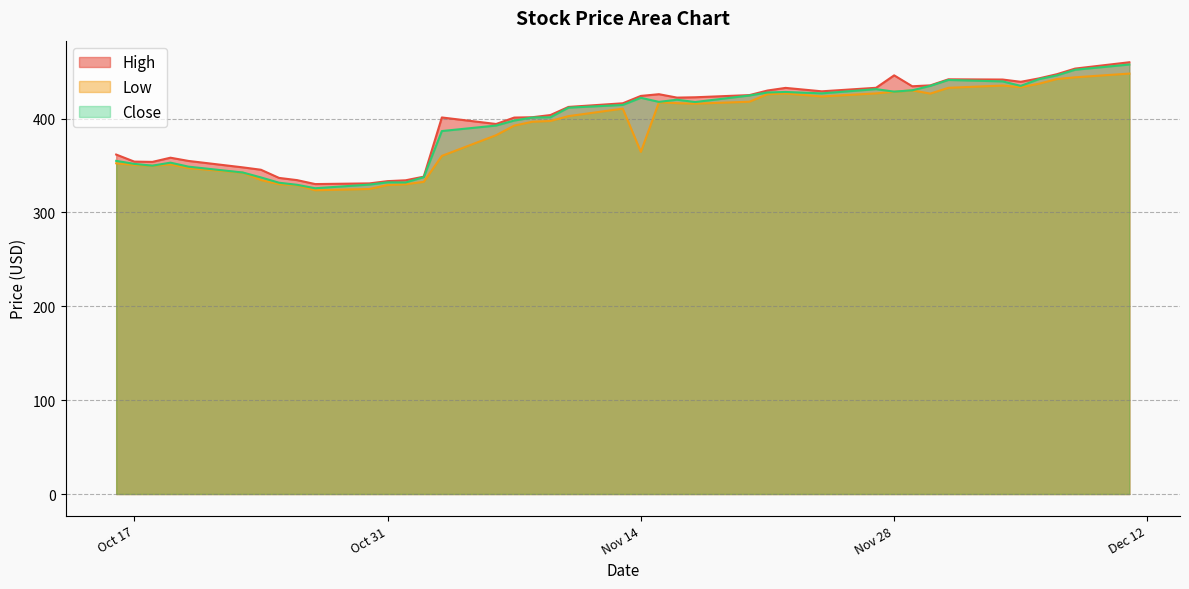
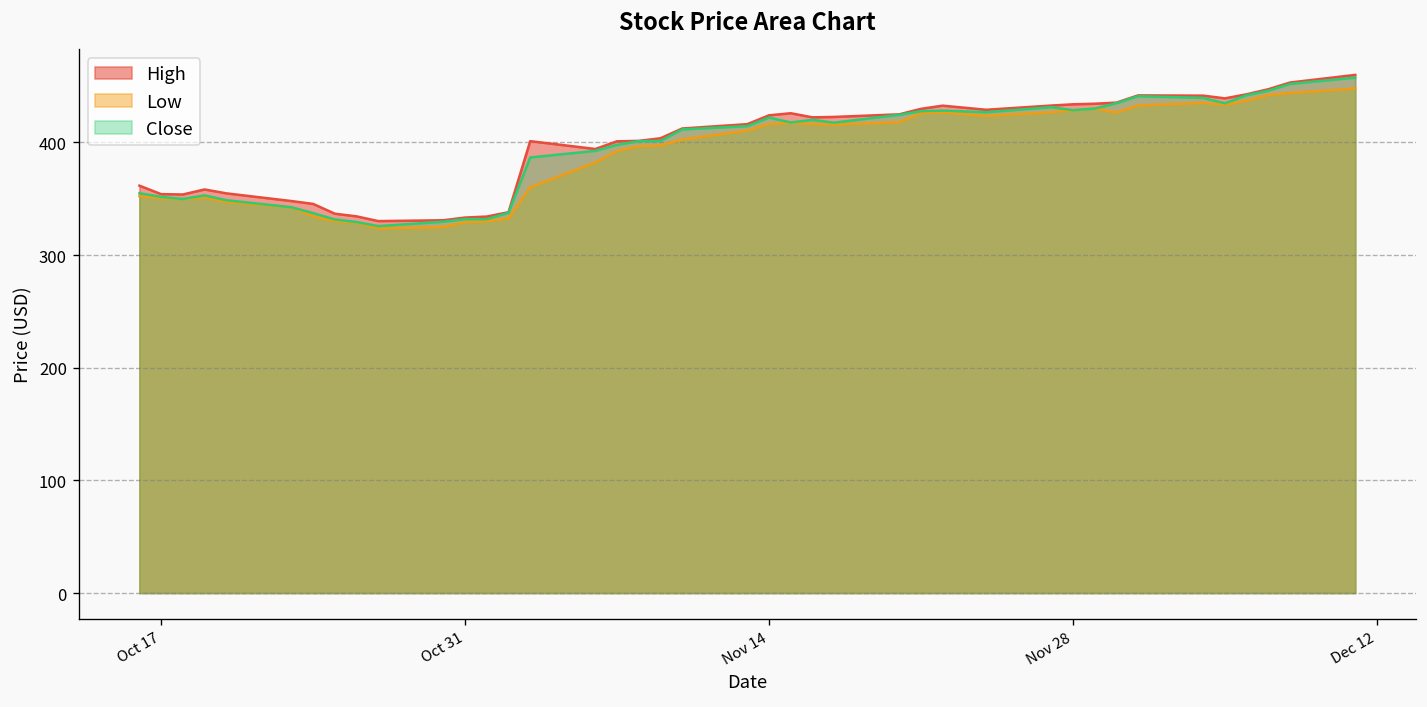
  {
    "High": {
-     "Nov 28": 450
+     "Nov 28": 430
    },
    "Low": {
      "Oct 31": 330,
-     "Nov 14": 360
+     "Nov 14": 420
    }
  }
